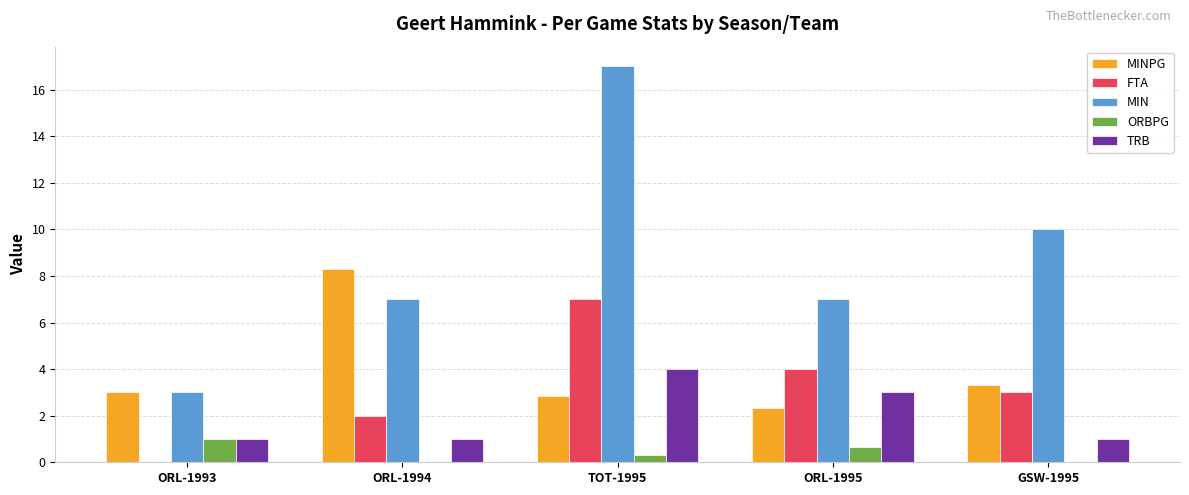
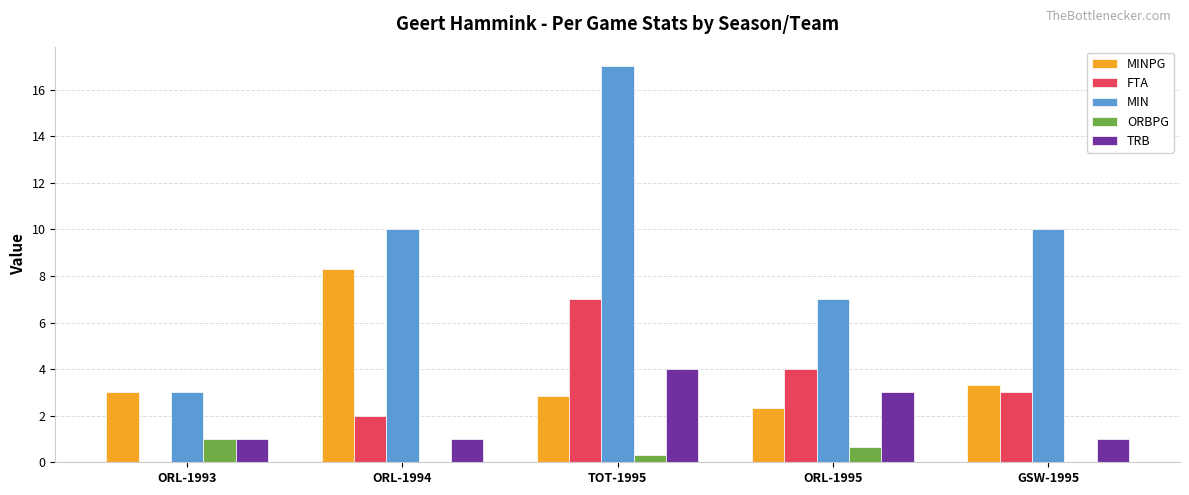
  {
    "MINPG": {
      "ORL-1993": 3,
      "ORL-1994": 8.3,
      "TOT-1995": 2.8,
      "ORL-1995": 2.3,
      "GSW-1995": 3.3
    },
    "FTA": {
      "ORL-1993": 0,
      "ORL-1994": 2,
      "TOT-1995": 7,
      "ORL-1995": 4,
      "GSW-1995": 3
    },
    "MIN": {
      "ORL-1993": 3,
-     "ORL-1994": 7,
+     "ORL-1994": 10,
      "TOT-1995": 17,
      "ORL-1995": 7,
      "GSW-1995": 10
    },
    "ORBPG": {
      "ORL-1993": 1,
      "ORL-1994": 0,
      "TOT-1995": 0.3,
      "ORL-1995": 0.7,
      "GSW-1995": 0
    },
    "TRB": {
      "ORL-1993": 1,
      "ORL-1994": 1,
      "TOT-1995": 4,
      "ORL-1995": 3,
      "GSW-1995": 1
    }
  }
